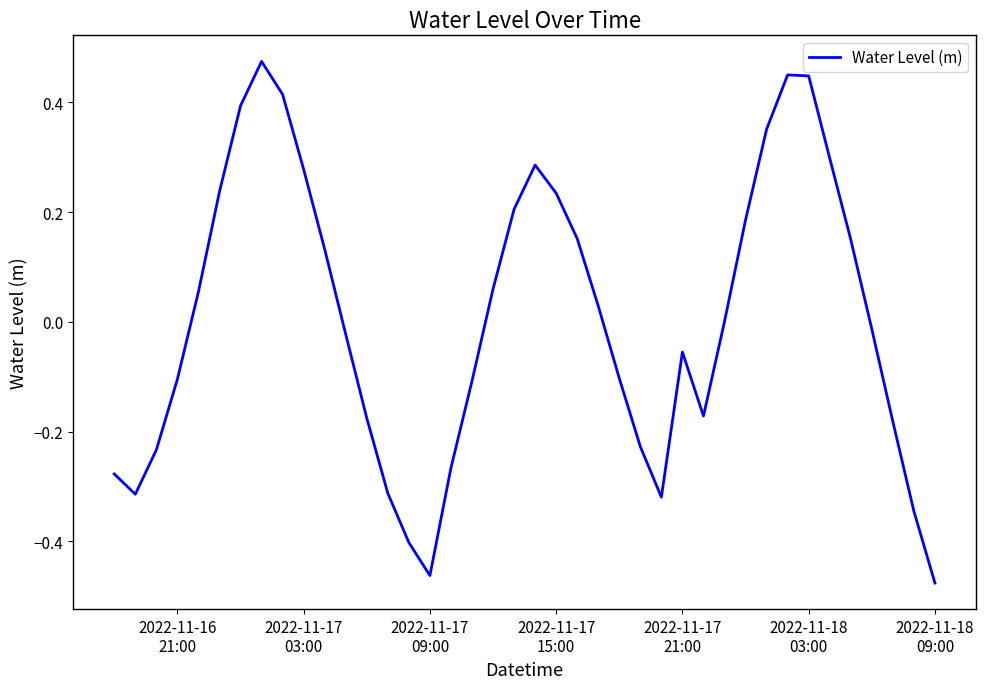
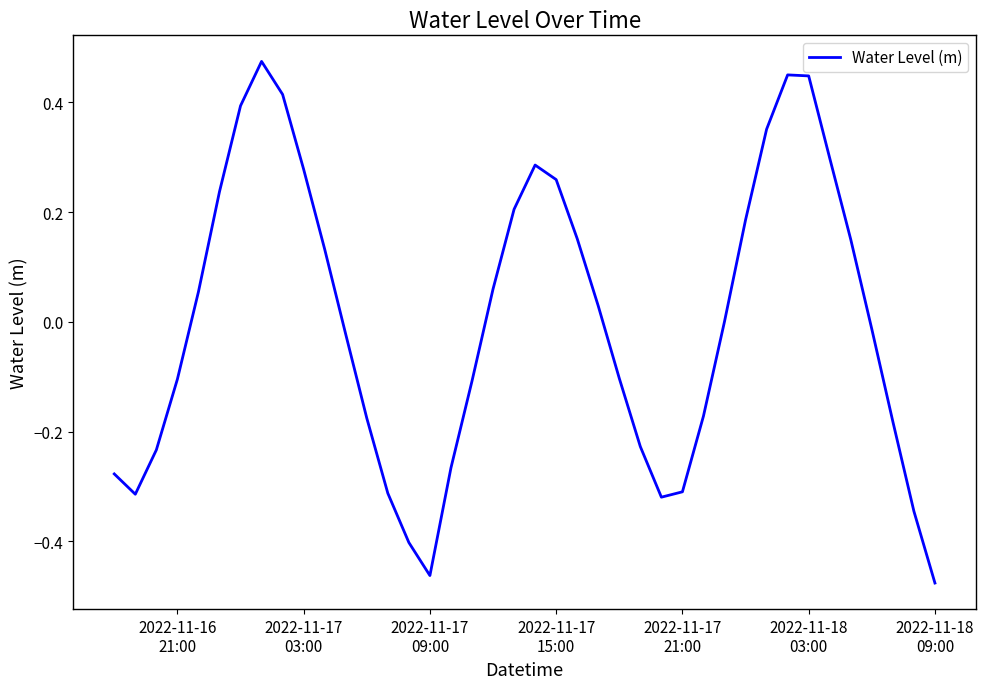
  {
    "2022-11-16 21:00": -0.10,
    "2022-11-17 03:00": 0.28,
    "2022-11-17 09:00": -0.46,
-   "2022-11-17 15:00": 0.23,
-   "2022-11-17 21:00": -0.05,
+   "2022-11-17 15:00": 0.26,
+   "2022-11-17 21:00": -0.31,
    "2022-11-18 03:00": 0.45,
    "2022-11-18 09:00": -0.48
  }
